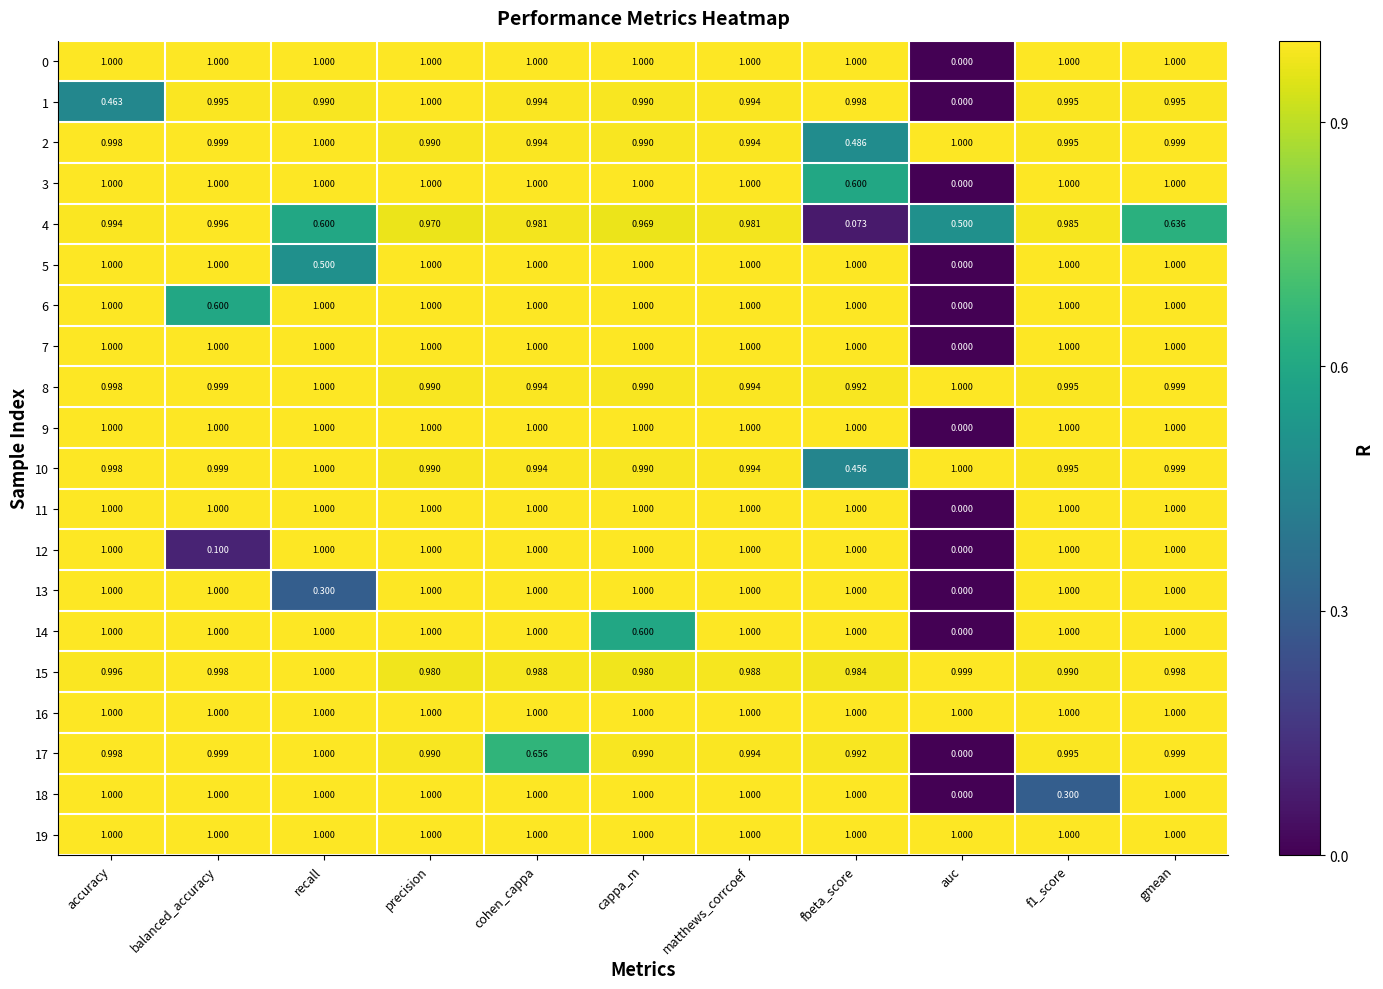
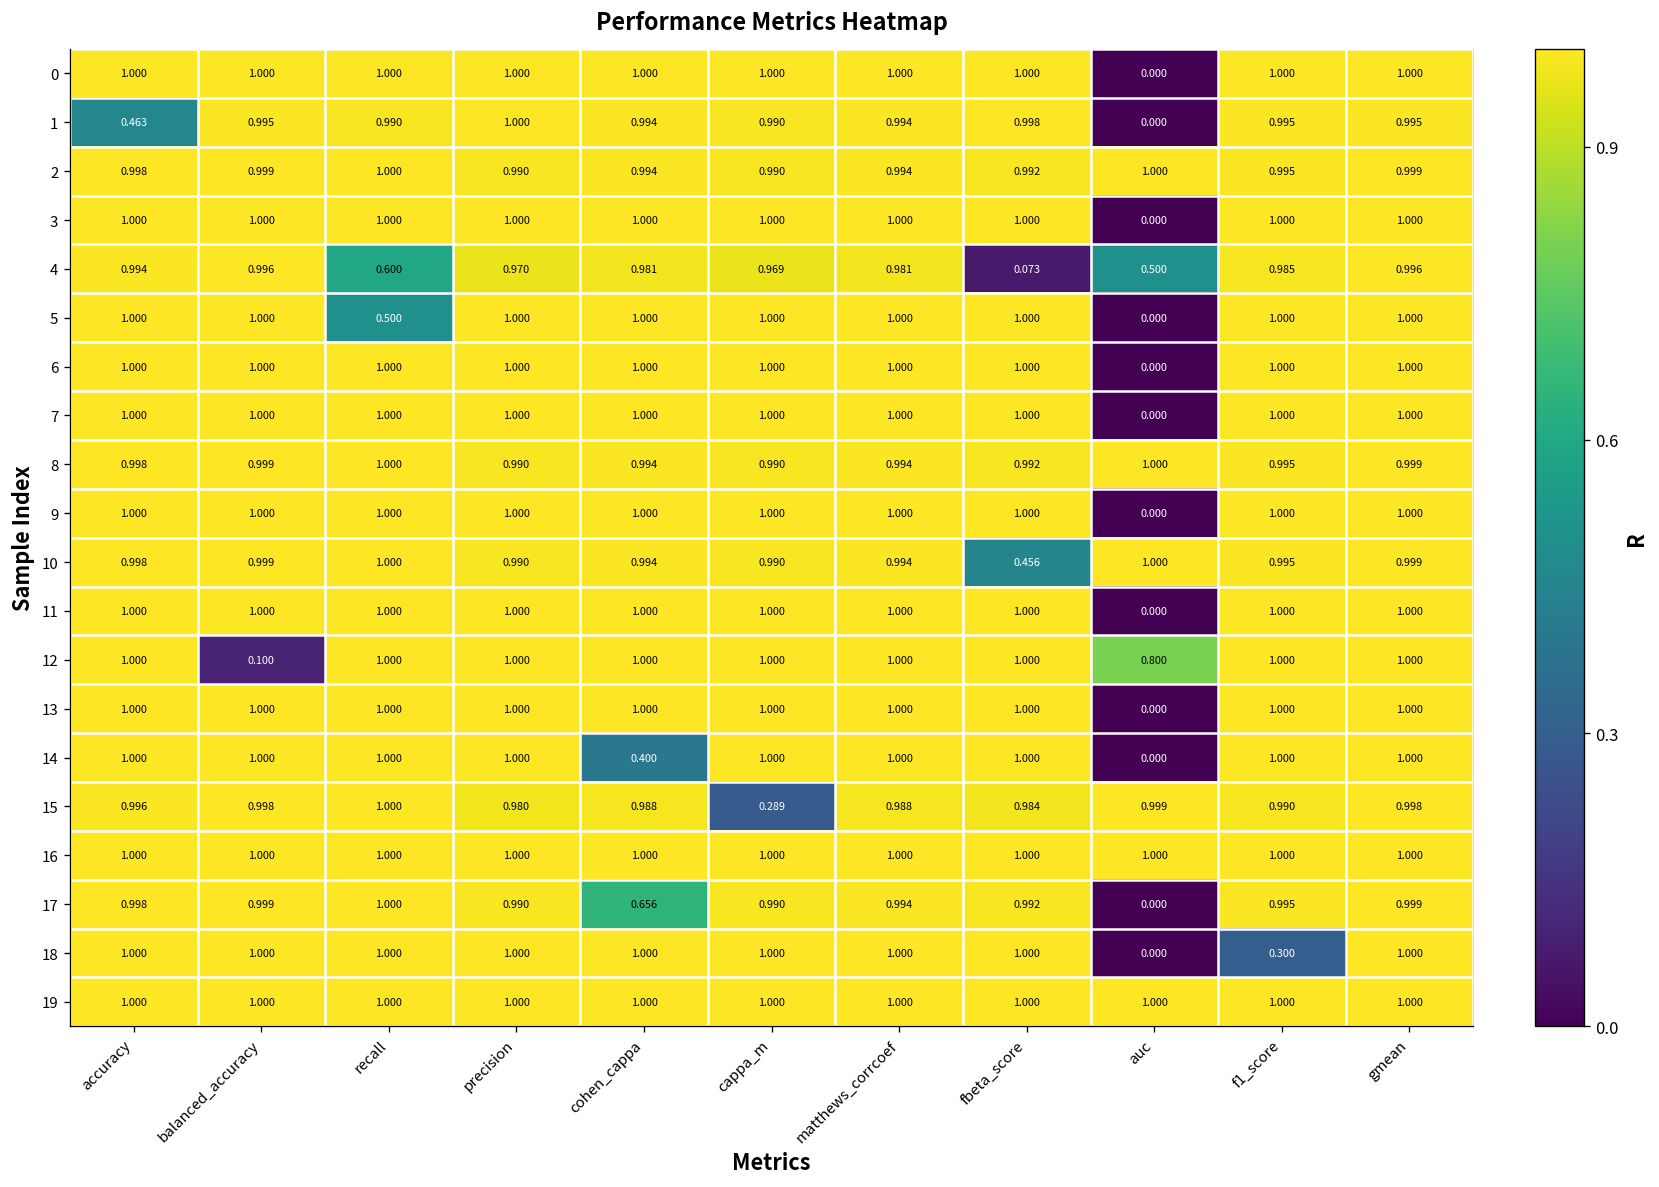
  {
    "2": {
      "accuracy": 0.998,
      "balanced_accuracy": 0.999,
      "recall": 1.000,
      "precision": 0.990,
      "cohen_cappa": 0.994,
      "cappa_m": 0.990,
      "matthews_corrcoef": 0.994,
-     "fbeta_score": 0.486,
+     "fbeta_score": 0.992,
      "auc": 1.000,
      "f1_score": 0.995,
      "gmean": 0.999
    },
    "3": {
      "accuracy": 1.000,
      "balanced_accuracy": 1.000,
      "recall": 1.000,
      "precision": 1.000,
      "cohen_cappa": 1.000,
      "cappa_m": 1.000,
      "matthews_corrcoef": 1.000,
-     "fbeta_score": 0.600,
+     "fbeta_score": 1.000,
      "auc": 0.000,
      "f1_score": 1.000,
      "gmean": 1.000
    },
    "4": {
      "accuracy": 0.994,
      "balanced_accuracy": 0.996,
      "recall": 0.600,
      "precision": 0.970,
      "cohen_cappa": 0.981,
      "cappa_m": 0.969,
      "matthews_corrcoef": 0.981,
      "fbeta_score": 0.073,
      "auc": 0.500,
      "f1_score": 0.985,
-     "gmean": 0.636
+     "gmean": 0.996
    },
    "6": {
      "accuracy": 1.000,
-     "balanced_accuracy": 0.600,
+     "balanced_accuracy": 1.000,
      "recall": 1.000,
      "precision": 1.000,
      "cohen_cappa": 1.000,
      "cappa_m": 1.000,
      "matthews_corrcoef": 1.000,
      "fbeta_score": 1.000,
      "auc": 0.000,
      "f1_score": 1.000,
      "gmean": 1.000
    },
    "12": {
      "accuracy": 1.000,
      "balanced_accuracy": 0.100,
      "recall": 1.000,
      "precision": 1.000,
      "cohen_cappa": 1.000,
      "cappa_m": 1.000,
      "matthews_corrcoef": 1.000,
      "fbeta_score": 1.000,
-     "auc": 0.000,
+     "auc": 0.800,
      "f1_score": 1.000,
      "gmean": 1.000
    },
    "13": {
      "accuracy": 1.000,
      "balanced_accuracy": 1.000,
-     "recall": 0.300,
+     "recall": 1.000,
      "precision": 1.000,
      "cohen_cappa": 1.000,
      "cappa_m": 1.000,
      "matthews_corrcoef": 1.000,
      "fbeta_score": 1.000,
      "auc": 0.000,
      "f1_score": 1.000,
      "gmean": 1.000
    },
    "14": {
      "accuracy": 1.000,
      "balanced_accuracy": 1.000,
      "recall": 1.000,
      "precision": 1.000,
-     "cohen_cappa": 1.000,
-     "cappa_m": 0.600,
+     "cohen_cappa": 0.400,
+     "cappa_m": 1.000,
      "matthews_corrcoef": 1.000,
      "fbeta_score": 1.000,
      "auc": 0.000,
      "f1_score": 1.000,
      "gmean": 1.000
    },
    "15": {
      "accuracy": 0.996,
      "balanced_accuracy": 0.998,
      "recall": 1.000,
      "precision": 0.980,
      "cohen_cappa": 0.988,
-     "cappa_m": 0.980,
+     "cappa_m": 0.289,
      "matthews_corrcoef": 0.988,
      "fbeta_score": 0.984,
      "auc": 0.999,
      "f1_score": 0.990,
      "gmean": 0.998
    }
  }
